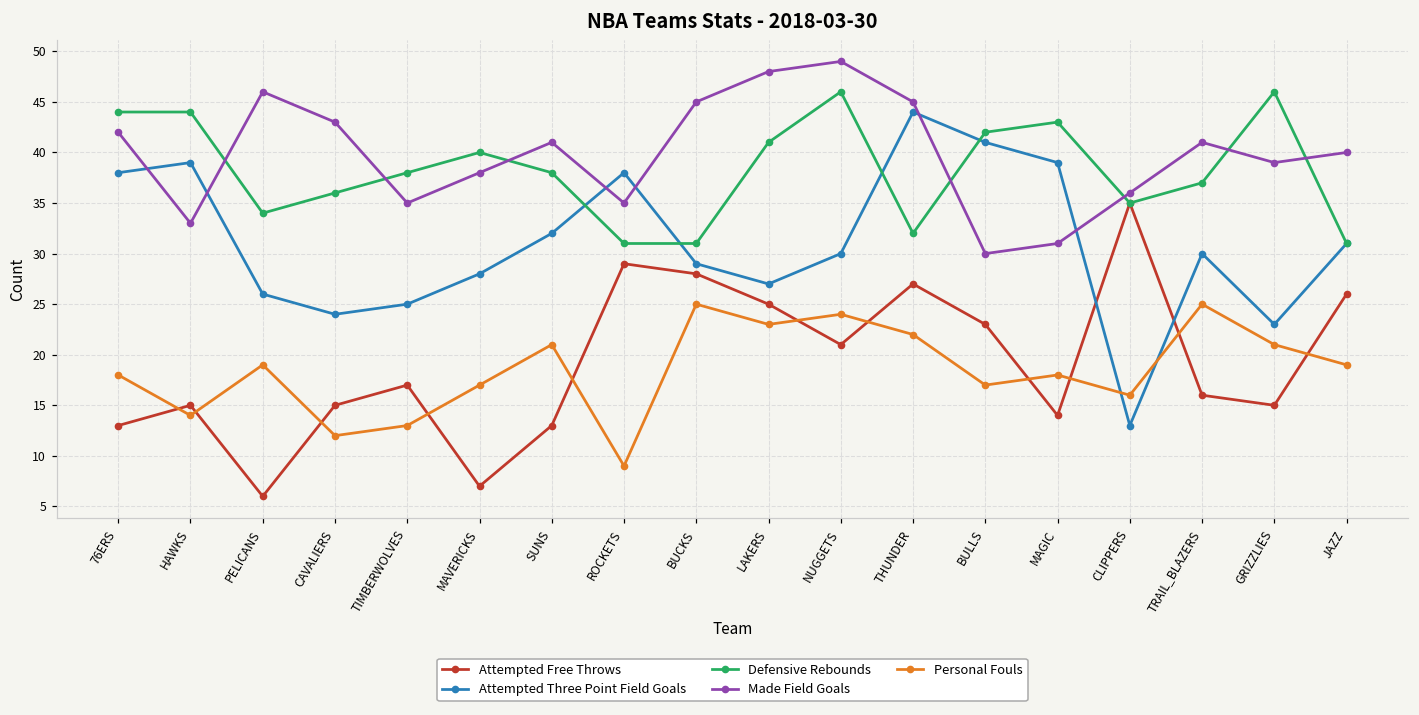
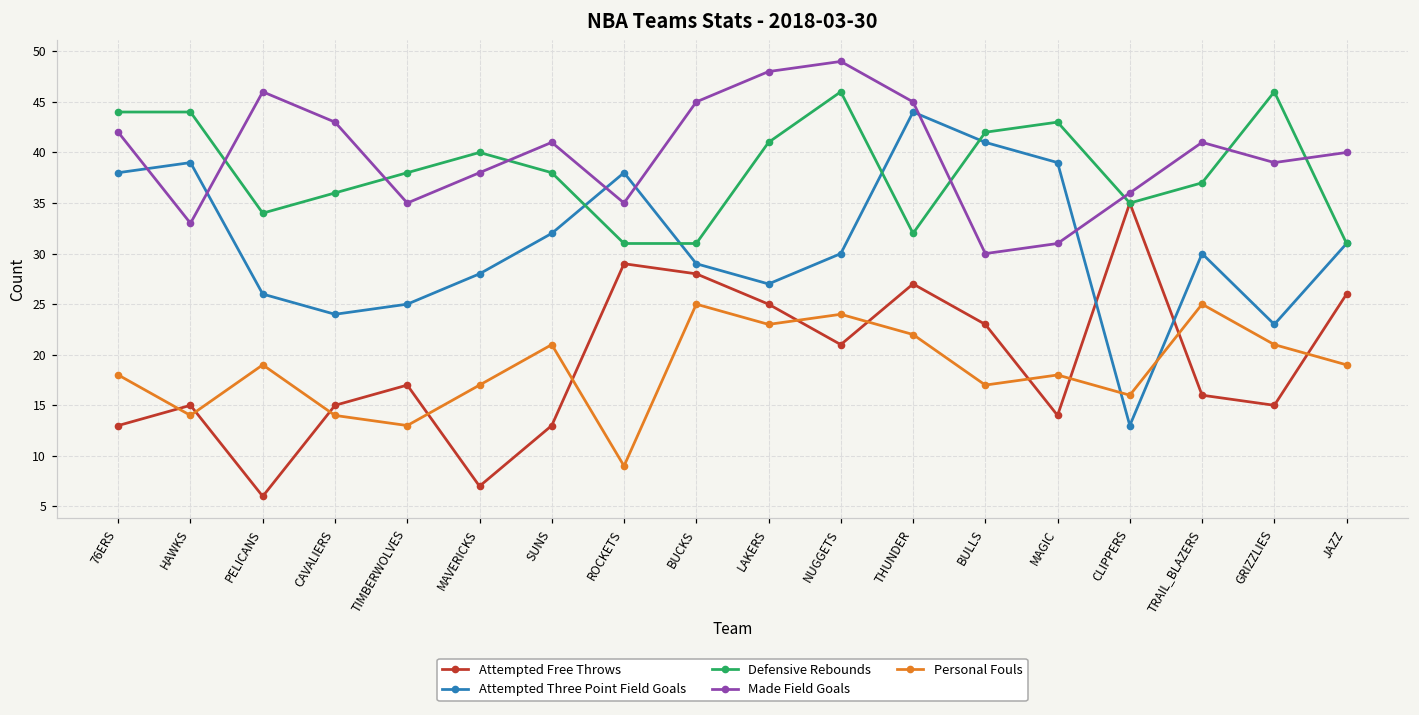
  {
    "Attempted Free Throws": {
      "76ERS": 13,
      "HAWKS": 15,
      "PELICANS": 6,
      "CAVALIERS": 15,
      "TIMBERWOLVES": 17,
      "MAVERICKS": 7,
      "SUNS": 13,
      "ROCKETS": 29,
      "BUCKS": 28,
      "LAKERS": 25,
      "NUGGETS": 21,
      "THUNDER": 27,
      "BULLS": 23,
      "MAGIC": 14,
      "TRAIL_BLAZERS": 16,
      "GRIZZLIES": 15,
      "JAZZ": 26
    },
    "Attempted Three Point Field Goals": {
      "76ERS": 38,
      "HAWKS": 39,
      "PELICANS": 26,
      "CAVALIERS": 24,
      "TIMBERWOLVES": 25,
      "MAVERICKS": 28,
      "SUNS": 32,
      "ROCKETS": 38,
      "BUCKS": 29,
      "LAKERS": 27,
      "NUGGETS": 30,
      "THUNDER": 44,
      "BULLS": 41,
      "MAGIC": 39,
      "CLIPPERS": 13,
      "TRAIL_BLAZERS": 30,
      "GRIZZLIES": 23
    },
    "Defensive Rebounds": {
      "76ERS": 44,
      "HAWKS": 44,
      "PELICANS": 34,
      "CAVALIERS": 36,
      "TIMBERWOLVES": 38,
      "MAVERICKS": 40,
      "SUNS": 38,
      "ROCKETS": 31,
      "BUCKS": 31,
      "LAKERS": 41,
      "NUGGETS": 46,
      "THUNDER": 32,
      "BULLS": 42,
      "MAGIC": 43,
      "TRAIL_BLAZERS": 37,
      "GRIZZLIES": 46
    },
    "Made Field Goals": {
      "76ERS": 42,
      "HAWKS": 33,
      "PELICANS": 46,
      "CAVALIERS": 43,
      "TIMBERWOLVES": 35,
      "MAVERICKS": 38,
      "SUNS": 41,
      "ROCKETS": 35,
      "BUCKS": 45,
      "LAKERS": 48,
      "NUGGETS": 49,
      "THUNDER": 45,
      "BULLS": 30,
      "MAGIC": 31,
      "CLIPPERS": 36,
      "TRAIL_BLAZERS": 41,
      "GRIZZLIES": 39,
      "JAZZ": 40
    },
    "Personal Fouls": {
      "76ERS": 18,
      "HAWKS": 14,
      "PELICANS": 19,
-     "CAVALIERS": 12,
+     "CAVALIERS": 14,
      "TIMBERWOLVES": 13,
      "MAVERICKS": 17,
      "SUNS": 21,
      "ROCKETS": 9,
      "BUCKS": 25,
      "LAKERS": 23,
      "NUGGETS": 24,
      "THUNDER": 22,
      "BULLS": 17,
      "MAGIC": 18,
      "CLIPPERS": 16,
      "TRAIL_BLAZERS": 25,
      "GRIZZLIES": 21,
      "JAZZ": 19
    }
  }
